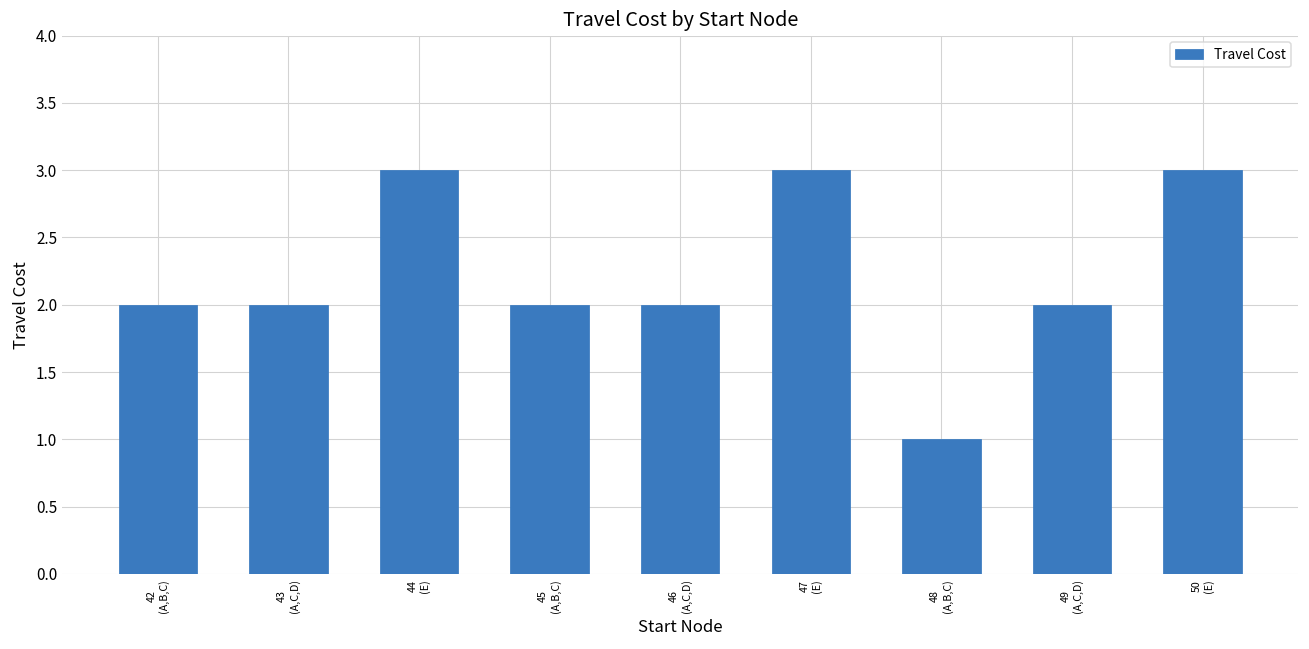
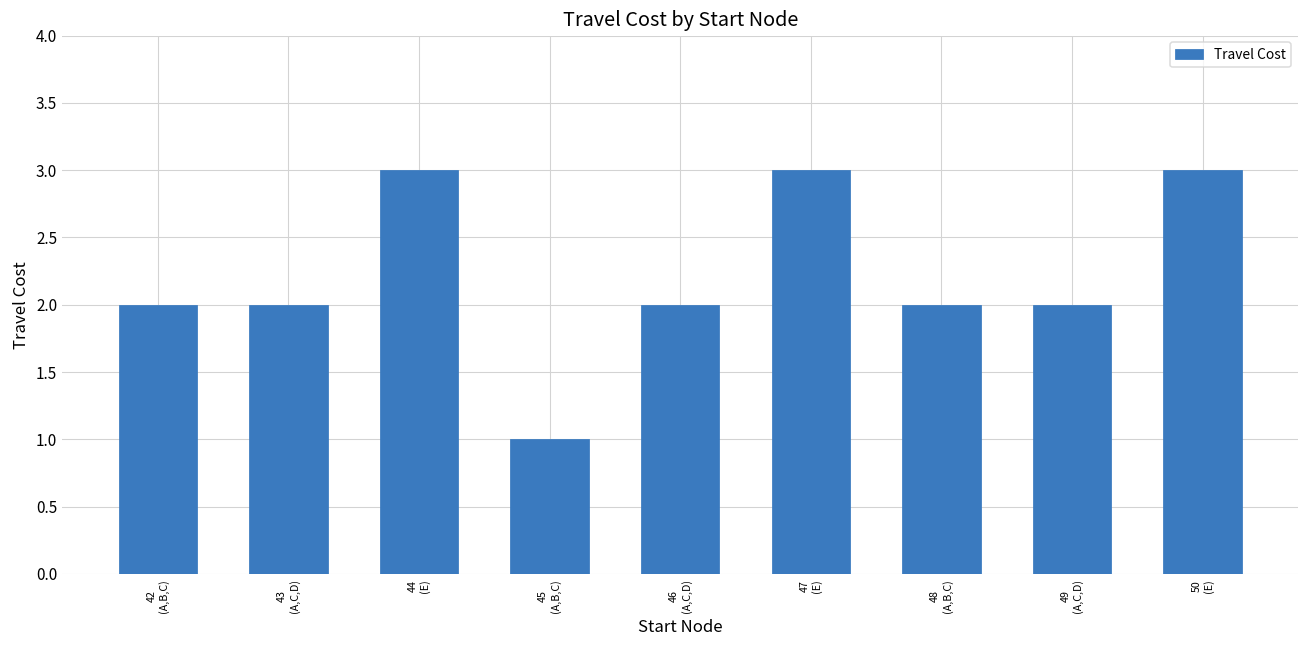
  {
    "42 (A,B,C)": 2,
    "43 (A,C,D)": 2,
    "44 (E)": 3,
-   "45 (A,B,C)": 2,
+   "45 (A,B,C)": 1,
    "46 (A,C,D)": 2,
    "47 (E)": 3,
-   "48 (A,B,C)": 1,
+   "48 (A,B,C)": 2,
    "49 (A,C,D)": 2,
    "50 (E)": 3
  }
